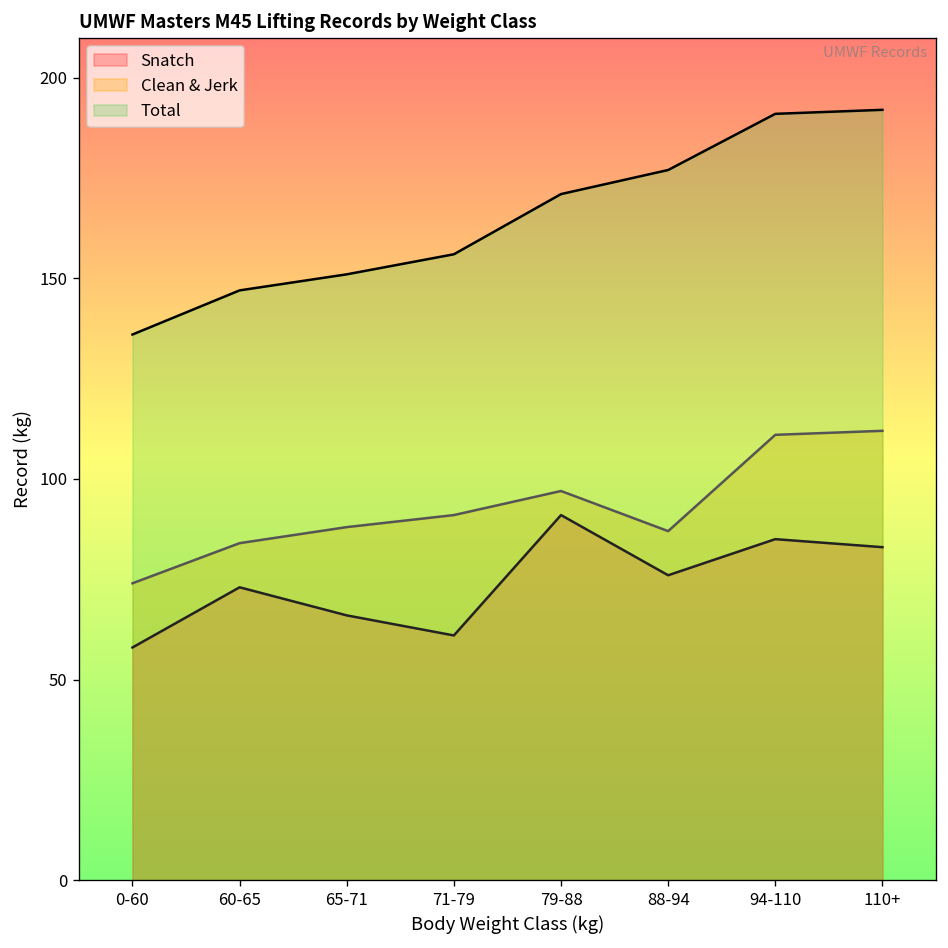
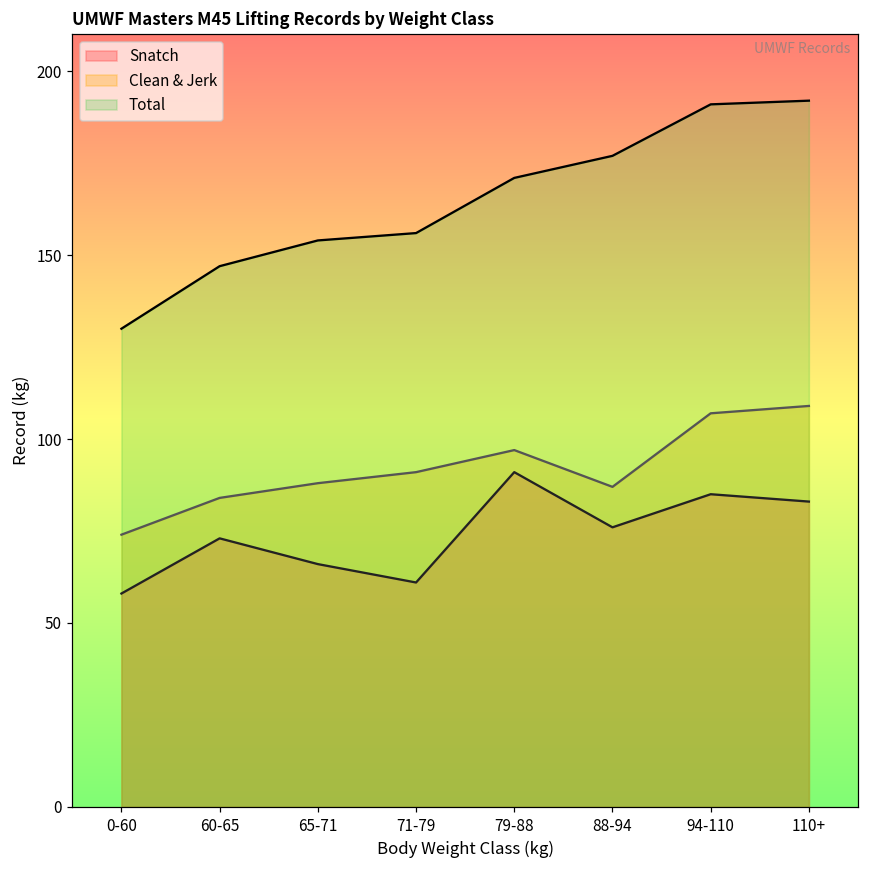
  {
    "Snatch": {
      "0-60": 58,
      "60-65": 73,
      "65-71": 66,
      "71-79": 61,
      "79-88": 91,
      "88-94": 76,
      "94-110": 85,
      "110+": 83
    },
    "Clean & Jerk": {
      "0-60": 74,
      "60-65": 84,
      "65-71": 88,
      "71-79": 91,
      "79-88": 97,
      "88-94": 87,
-     "94-110": 111,
-     "110+": 112
+     "94-110": 107,
+     "110+": 109
    },
    "Total": {
-     "0-60": 136,
+     "0-60": 130,
      "60-65": 147,
-     "65-71": 151,
+     "65-71": 154,
      "71-79": 156,
      "79-88": 171,
      "88-94": 177,
      "94-110": 191,
      "110+": 192
    }
  }
